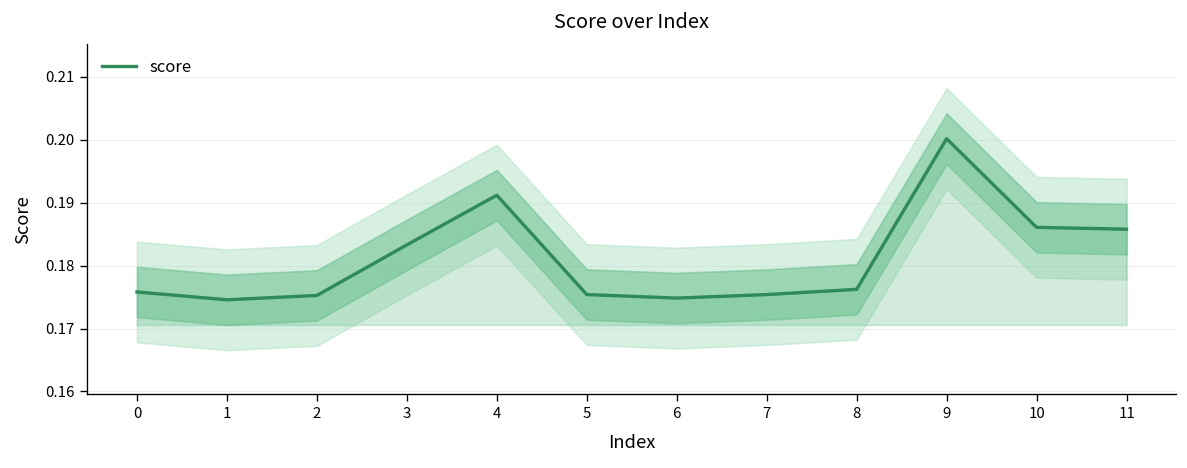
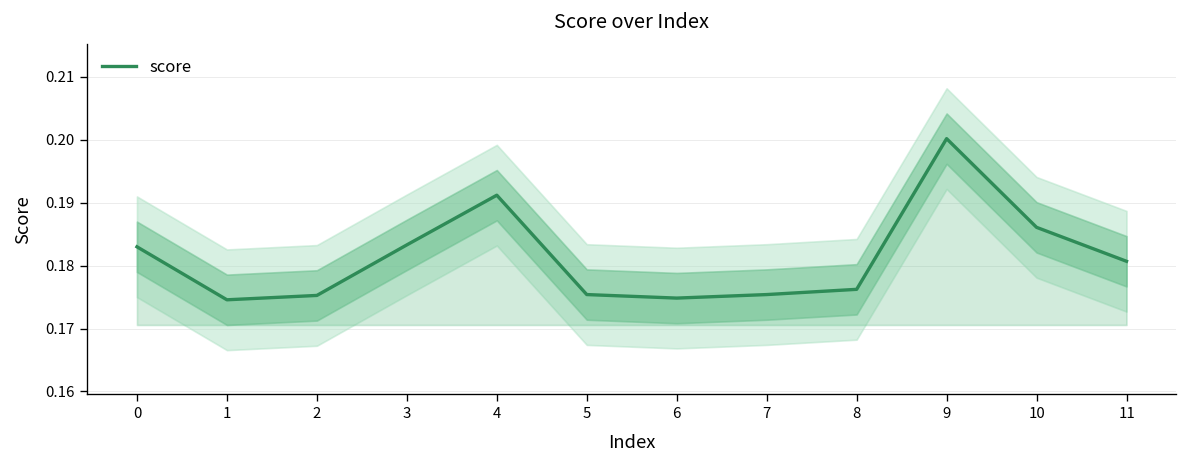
  {
    "score": {
-     "0": 0.176,
+     "0": 0.183,
      "1": 0.175,
      "2": 0.175,
      "3": 0.183,
      "4": 0.191,
      "5": 0.175,
      "6": 0.175,
      "7": 0.175,
      "8": 0.176,
      "9": 0.200,
      "10": 0.186,
-     "11": 0.186
+     "11": 0.181
    }
  }
